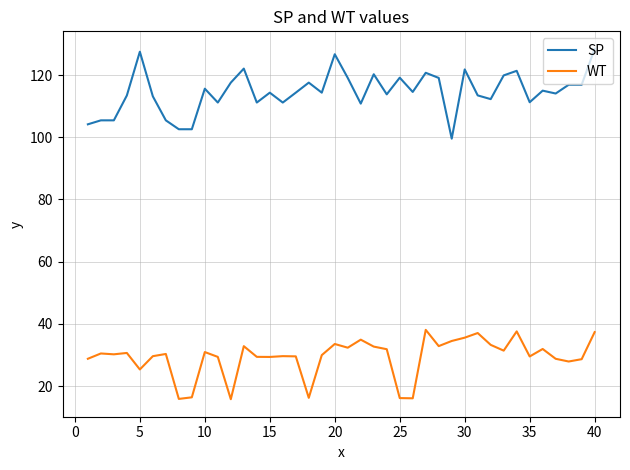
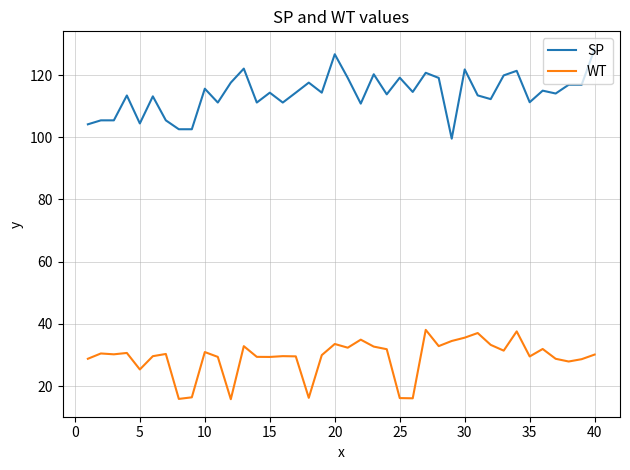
  {
    "SP": {
-     "5": 128,
+     "5": 104,
      "10": 116,
      "15": 114,
      "20": 127,
      "25": 119,
      "30": 122,
      "35": 111
    },
    "WT": {
      "5": 25,
      "10": 31,
      "15": 29,
      "20": 34,
      "25": 16,
      "30": 36,
      "35": 30,
-     "40": 37
+     "40": 30
    }
  }
